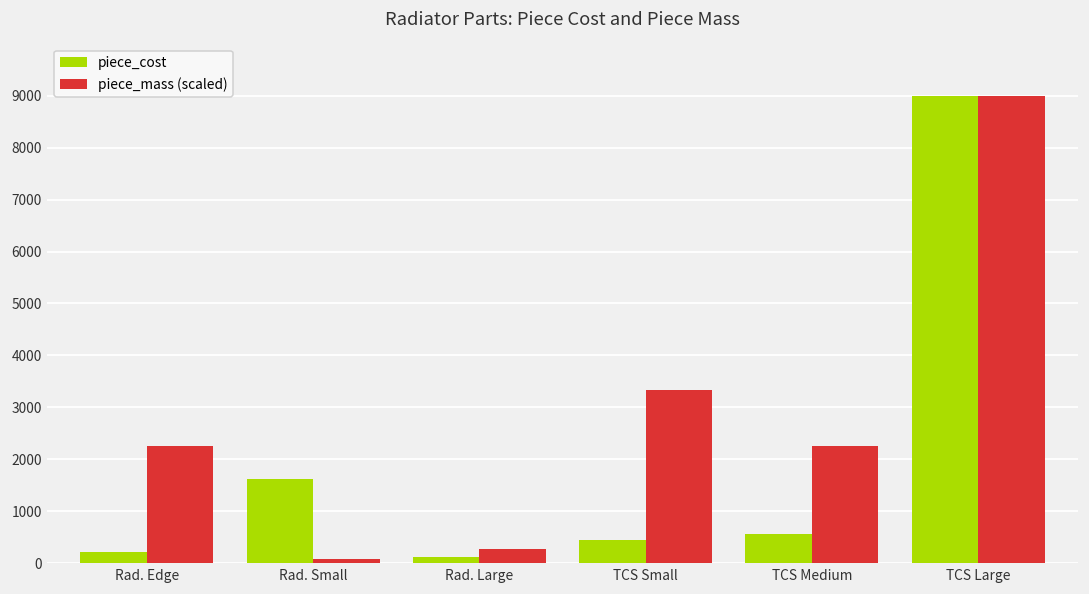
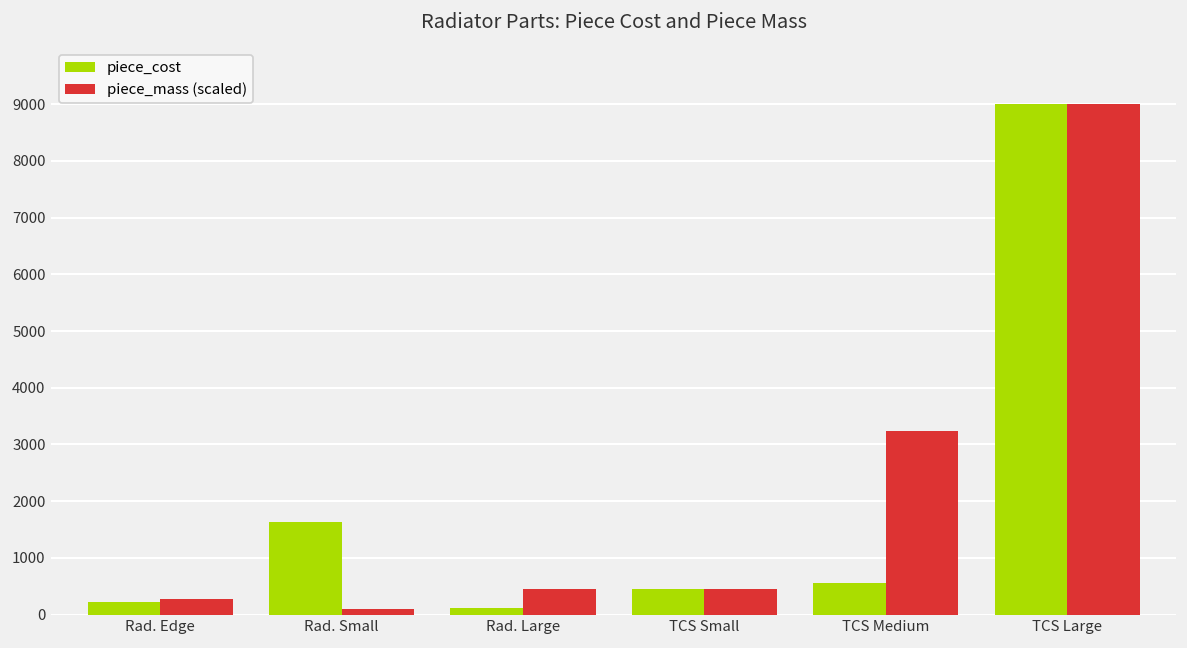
  {
    "piece_cost": {
      "Rad. Edge": 200,
      "Rad. Small": 1600,
      "Rad. Large": 100,
      "TCS Small": 500,
      "TCS Medium": 600,
      "TCS Large": 9000
    },
    "piece_mass (scaled)": {
-     "Rad. Edge": 2300,
+     "Rad. Edge": 300,
      "Rad. Small": 100,
-     "Rad. Large": 300,
-     "TCS Small": 3300,
-     "TCS Medium": 2300,
+     "Rad. Large": 500,
+     "TCS Small": 500,
+     "TCS Medium": 3200,
      "TCS Large": 9000
    }
  }
